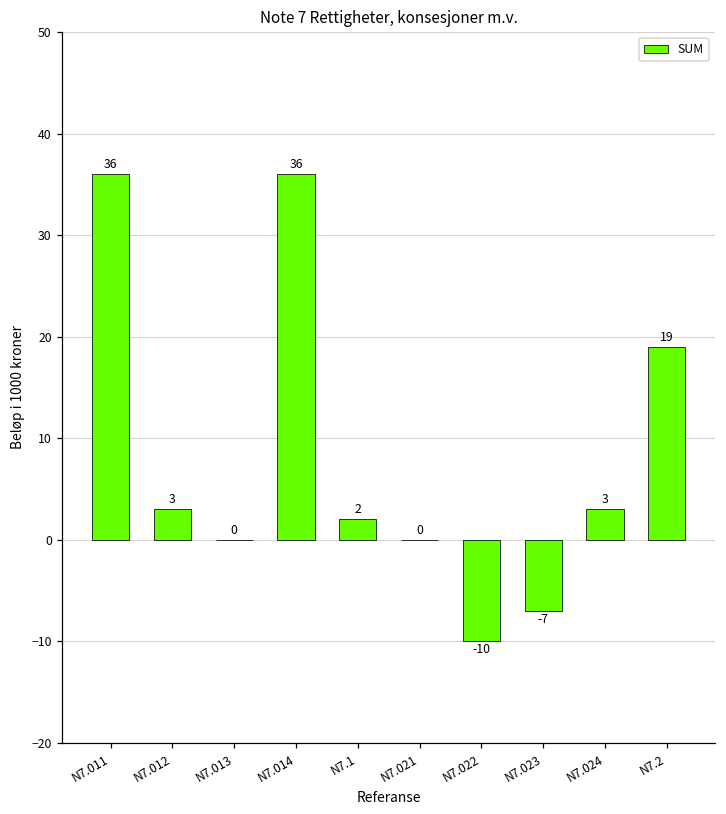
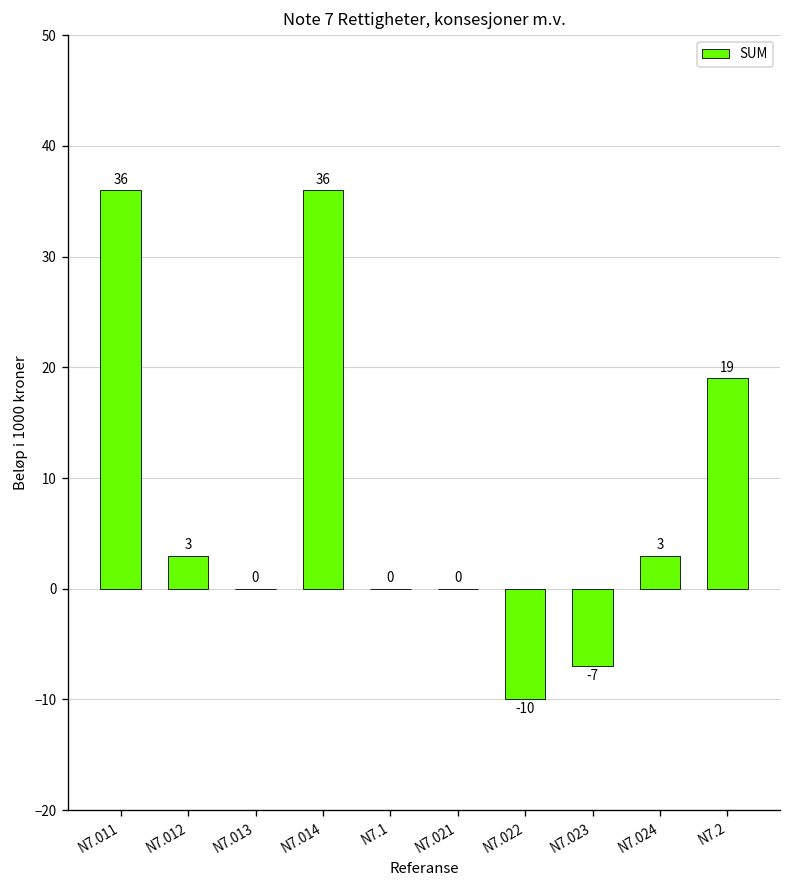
  {
    "N7.011": 36,
    "N7.012": 3,
    "N7.013": 0,
    "N7.014": 36,
-   "N7.1": 2,
+   "N7.1": 0,
    "N7.021": 0,
    "N7.022": -10,
    "N7.023": -7,
    "N7.024": 3,
    "N7.2": 19
  }
